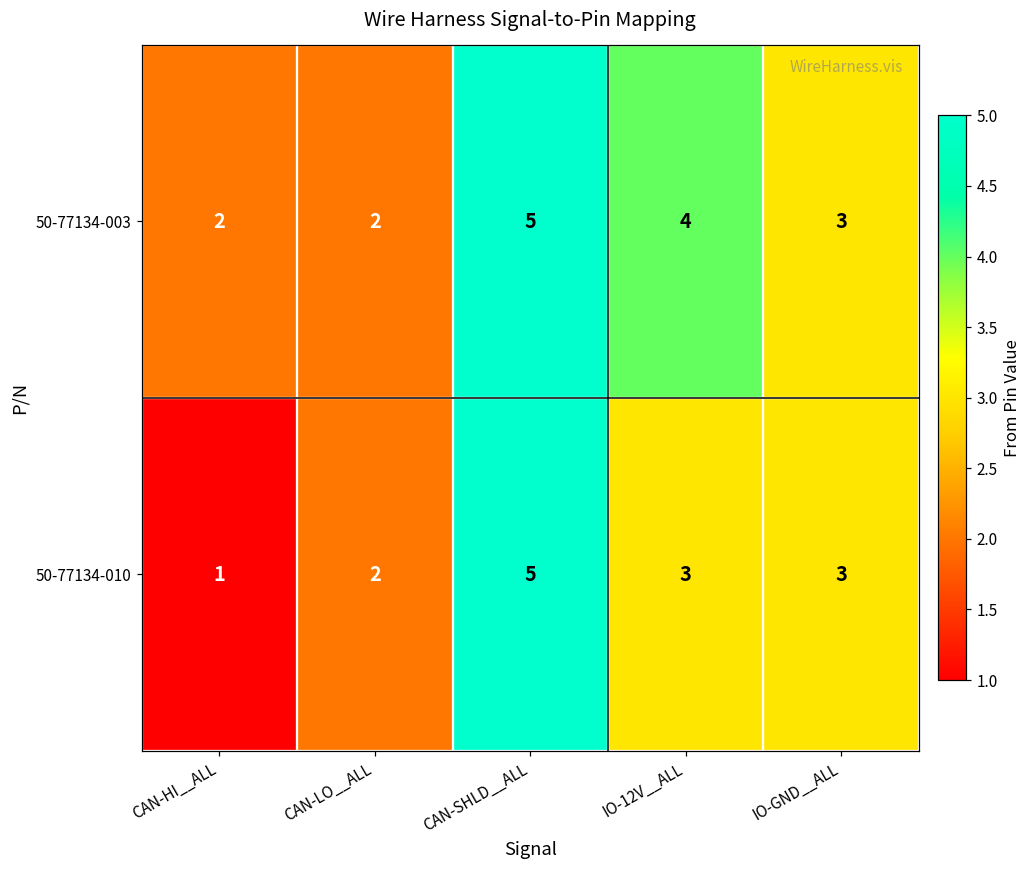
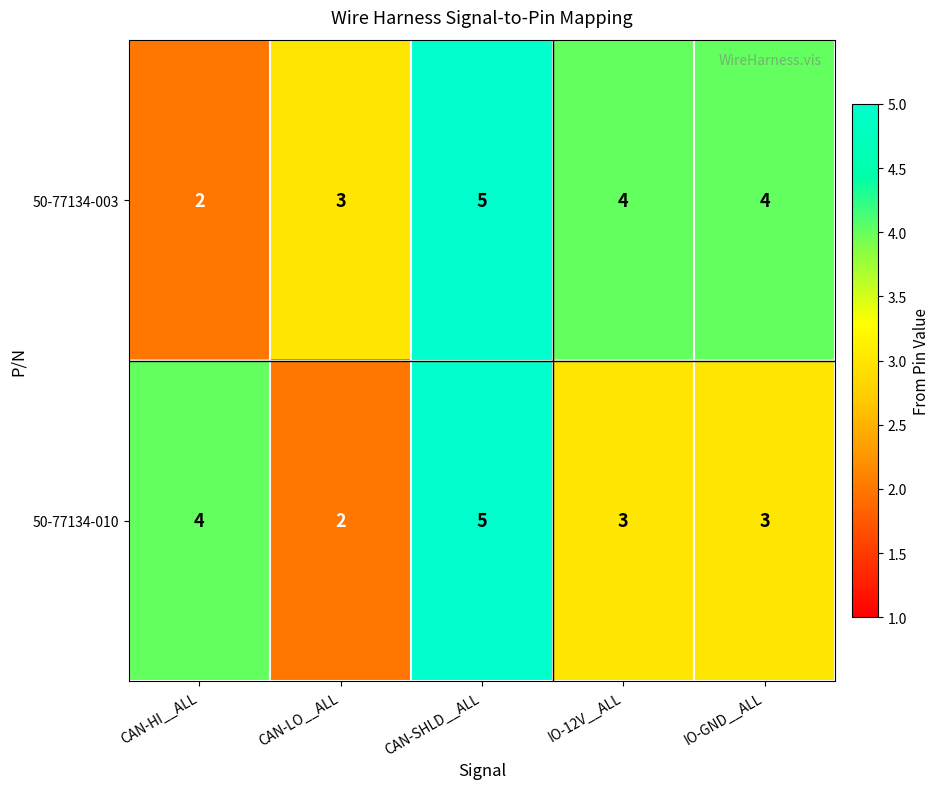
  {
    "50-77134-003": {
      "CAN-HI__ALL": 2,
-     "CAN-LO__ALL": 2,
+     "CAN-LO__ALL": 3,
      "CAN-SHLD__ALL": 5,
      "IO-12V__ALL": 4,
-     "IO-GND__ALL": 3
+     "IO-GND__ALL": 4
    },
    "50-77134-010": {
-     "CAN-HI__ALL": 1,
+     "CAN-HI__ALL": 4,
      "CAN-LO__ALL": 2,
      "CAN-SHLD__ALL": 5,
      "IO-12V__ALL": 3,
      "IO-GND__ALL": 3
    }
  }
